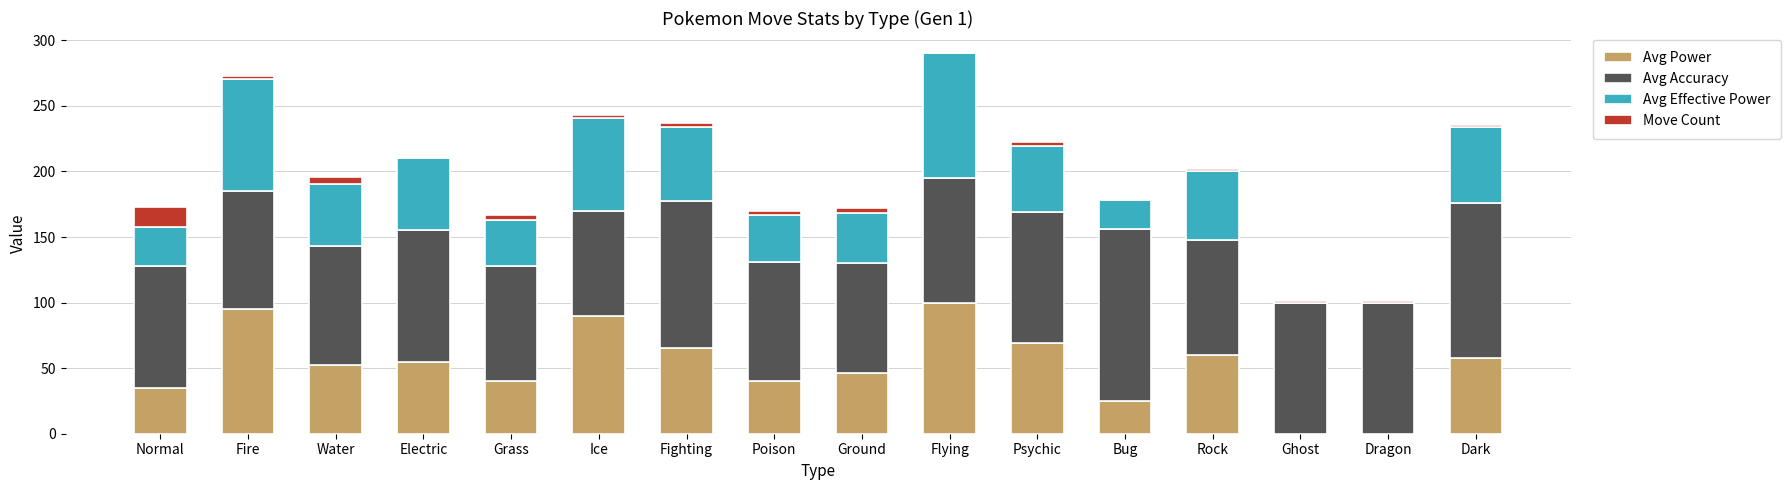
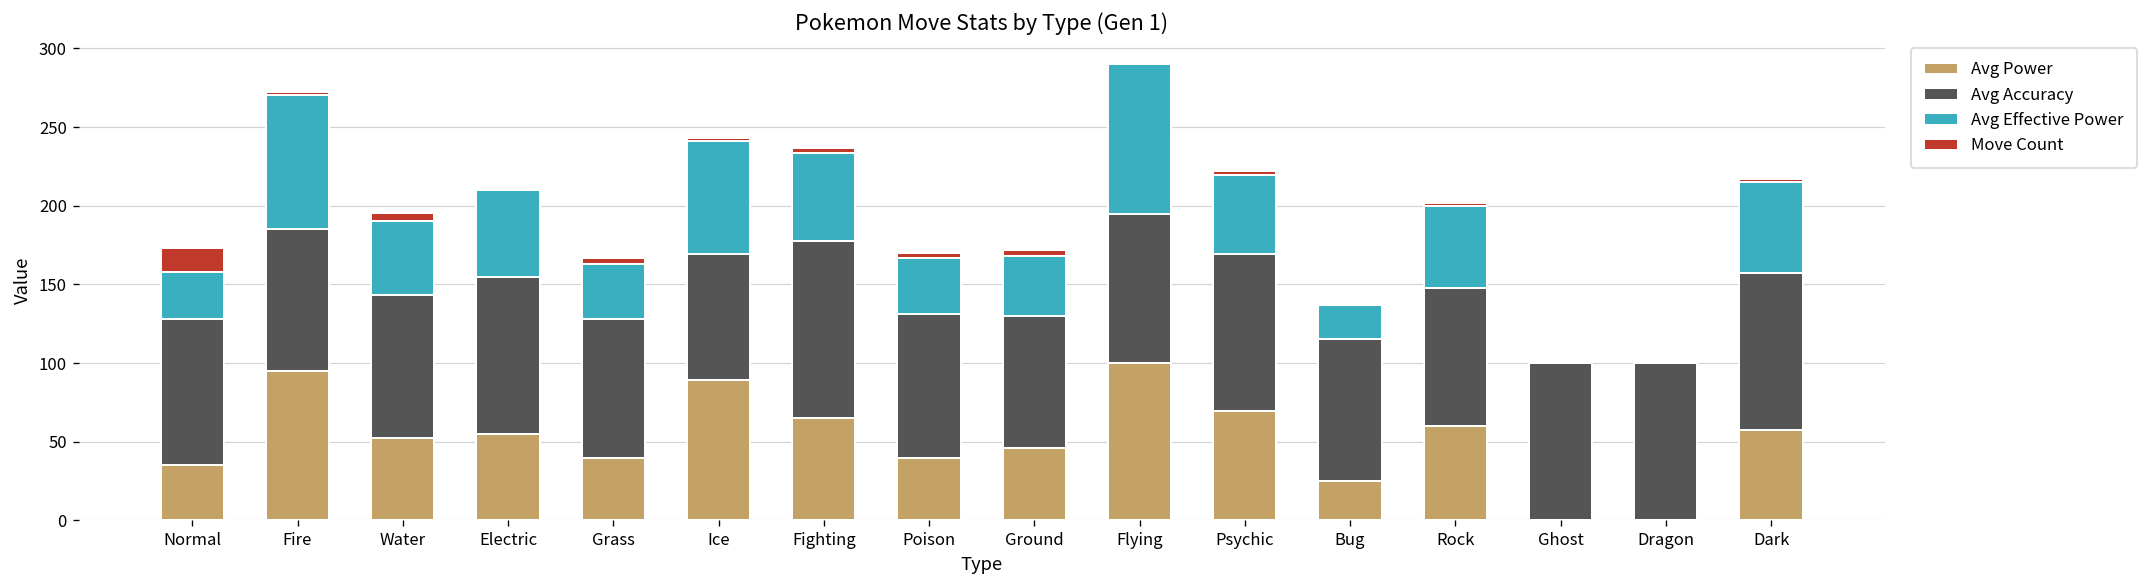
  {
    "Avg Power": {
      "Normal": 35,
      "Fire": 95,
      "Water": 53,
      "Electric": 55,
      "Grass": 40,
      "Ice": 90,
      "Fighting": 65,
      "Poison": 40,
      "Ground": 46,
      "Flying": 100,
      "Psychic": 69,
      "Bug": 25,
      "Rock": 60,
      "Ghost": 0,
      "Dragon": 0,
      "Dark": 58
    },
    "Avg Accuracy": {
      "Normal": 93,
      "Fire": 90,
      "Water": 91,
      "Electric": 100,
      "Grass": 88,
      "Ice": 80,
      "Fighting": 113,
      "Poison": 91,
      "Ground": 84,
      "Flying": 95,
      "Psychic": 100,
-     "Bug": 131,
+     "Bug": 90,
      "Rock": 88,
      "Ghost": 100,
      "Dragon": 100,
-     "Dark": 119
+     "Dark": 100
    },
    "Avg Effective Power": {
      "Normal": 30,
      "Fire": 86,
      "Water": 47,
      "Electric": 55,
      "Grass": 35,
      "Ice": 72,
      "Fighting": 56,
      "Poison": 36,
      "Ground": 38,
      "Flying": 95,
      "Psychic": 50,
      "Bug": 22,
      "Rock": 52,
      "Ghost": 0,
      "Dragon": 0,
      "Dark": 58
    },
    "Move Count": {
      "Normal": 15,
      "Fire": 2,
      "Water": 5,
      "Grass": 4,
      "Ice": 2,
      "Fighting": 3,
      "Poison": 3,
      "Ground": 4,
      "Psychic": 3,
      "Rock": 2,
      "Dark": 2
    }
  }
